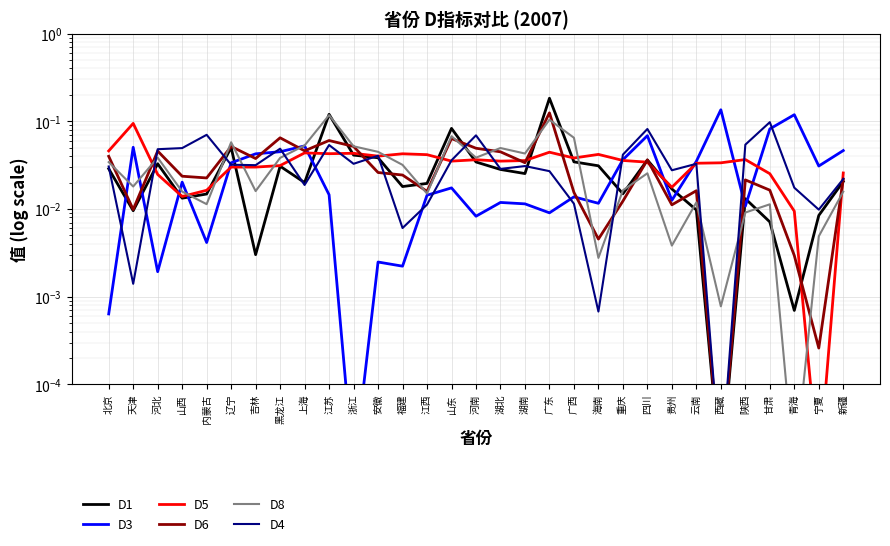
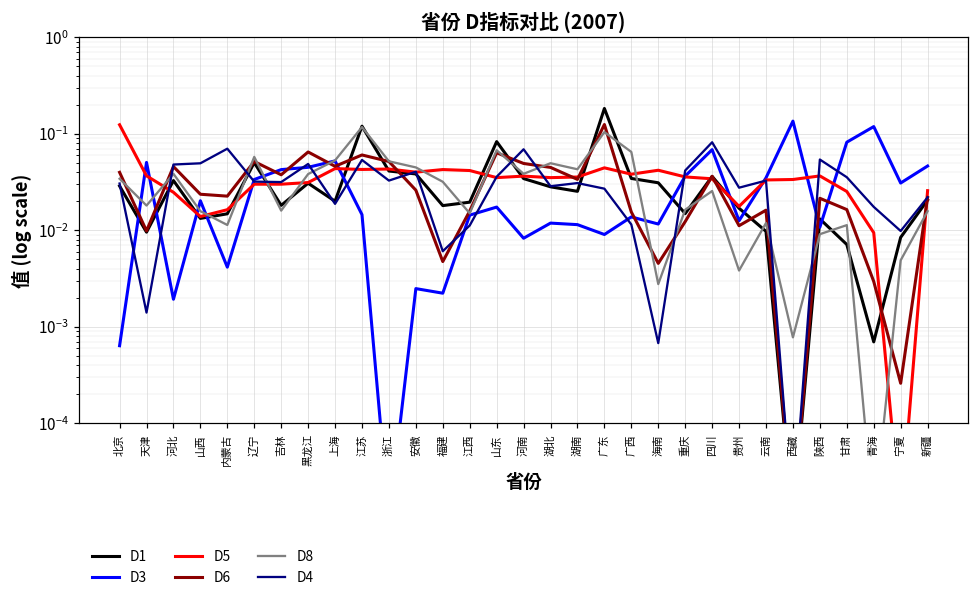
  {
    "D1": {
      "河北": 0.033,
      "内蒙古": 0.015,
-     "吉林": 0.0030,
+     "吉林": 0.018,
      "福建": 0.018,
      "江西": 0.020,
      "山东": 0.08,
      "湖南": 0.025,
      "广东": 0.18,
      "广西": 0.034,
      "海南": 0.031,
      "重庆": 0.015,
      "云南": 0.010,
      "陕西": 0.013,
      "甘肃": 0.007,
      "青海": 0.0007,
      "宁夏": 0.008
    },
    "D3": {
      "北京": 0.0006,
      "天津": 0.05,
      "河北": 0.0019,
      "山西": 0.020,
      "内蒙古": 0.004,
      "吉林": 0.04,
      "黑龙江": 0.04,
      "江苏": 0.015,
      "安徽": 0.0025,
      "福建": 0.0022,
      "山东": 0.017,
      "河南": 0.008,
      "湖北": 0.012,
      "湖南": 0.011,
      "广东": 0.009,
      "广西": 0.014,
      "海南": 0.012,
      "四川": 0.07,
      "贵州": 0.013,
      "西藏": 0.14,
      "陕西": 0.011,
      "甘肃": 0.08,
      "青海": 0.12,
      "宁夏": 0.031,
      "新疆": 0.05
    },
    "D5": {
-     "北京": 0.05,
-     "天津": 0.09,
+     "北京": 0.12,
+     "天津": 0.037,
      "河北": 0.025,
      "内蒙古": 0.016,
      "江苏": 0.04,
      "福建": 0.04,
      "江西": 0.04,
      "湖北": 0.035,
      "广东": 0.04,
      "广西": 0.04,
      "海南": 0.04,
      "西藏": 0.034,
      "陕西": 0.037,
      "甘肃": 0.025,
      "青海": 0.009,
      "新疆": 0.026
    },
    "D6": {
      "北京": 0.04,
      "山西": 0.024,
      "内蒙古": 0.023,
      "吉林": 0.038,
      "黑龙江": 0.06,
      "江苏": 0.06,
      "安徽": 0.026,
-     "福建": 0.024,
+     "福建": 0.005,
      "河南": 0.05,
      "湖北": 0.04,
      "广东": 0.12,
      "广西": 0.015,
      "海南": 0.005,
      "重庆": 0.012,
      "贵州": 0.011,
      "云南": 0.016,
      "陕西": 0.021,
      "甘肃": 0.016,
      "青海": 0.003,
      "宁夏": 0.00026
    },
    "D8": {
      "北京": 0.034,
      "天津": 0.018,
      "河北": 0.04,
      "山西": 0.016,
      "内蒙古": 0.011,
      "辽宁": 0.06,
      "吉林": 0.016,
      "黑龙江": 0.04,
      "安徽": 0.04,
      "福建": 0.032,
      "湖北": 0.05,
      "湖南": 0.04,
      "广东": 0.10,
      "广西": 0.06,
      "海南": 0.0028,
      "重庆": 0.016,
      "四川": 0.026,
      "贵州": 0.004,
      "云南": 0.012,
      "西藏": 0.0008,
      "陕西": 0.009,
      "甘肃": 0.011,
      "宁夏": 0.005,
      "新疆": 0.016
    },
    "D4": {
      "天津": 0.0014,
      "山西": 0.05,
      "内蒙古": 0.07,
      "黑龙江": 0.05,
      "江苏": 0.05,
      "浙江": 0.033,
      "福建": 0.006,
      "江西": 0.011,
      "河南": 0.07,
      "湖南": 0.031,
      "广东": 0.027,
      "广西": 0.011,
      "海南": 0.0007,
      "重庆": 0.04,
      "四川": 0.08,
      "贵州": 0.028,
      "陕西": 0.05,
-     "甘肃": 0.10,
+     "甘肃": 0.035,
      "青海": 0.017,
      "宁夏": 0.010
    }
  }
